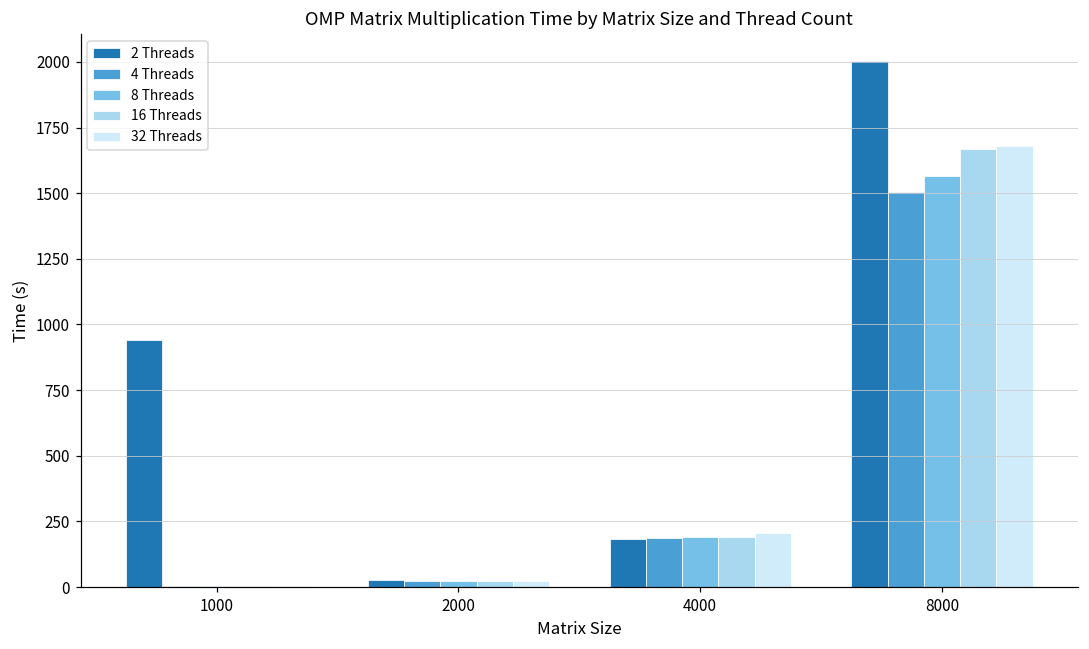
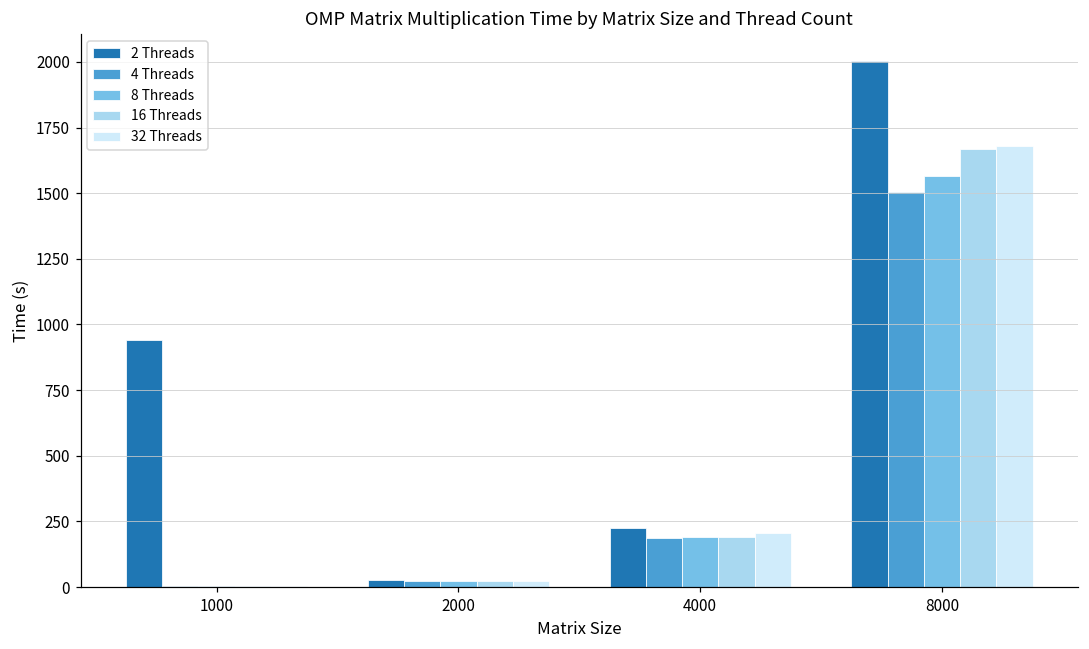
  {
    "2 Threads": {
      "1000": 940,
      "2000": 30,
-     "4000": 180,
+     "4000": 230,
      "8000": 2000
    }
  }
